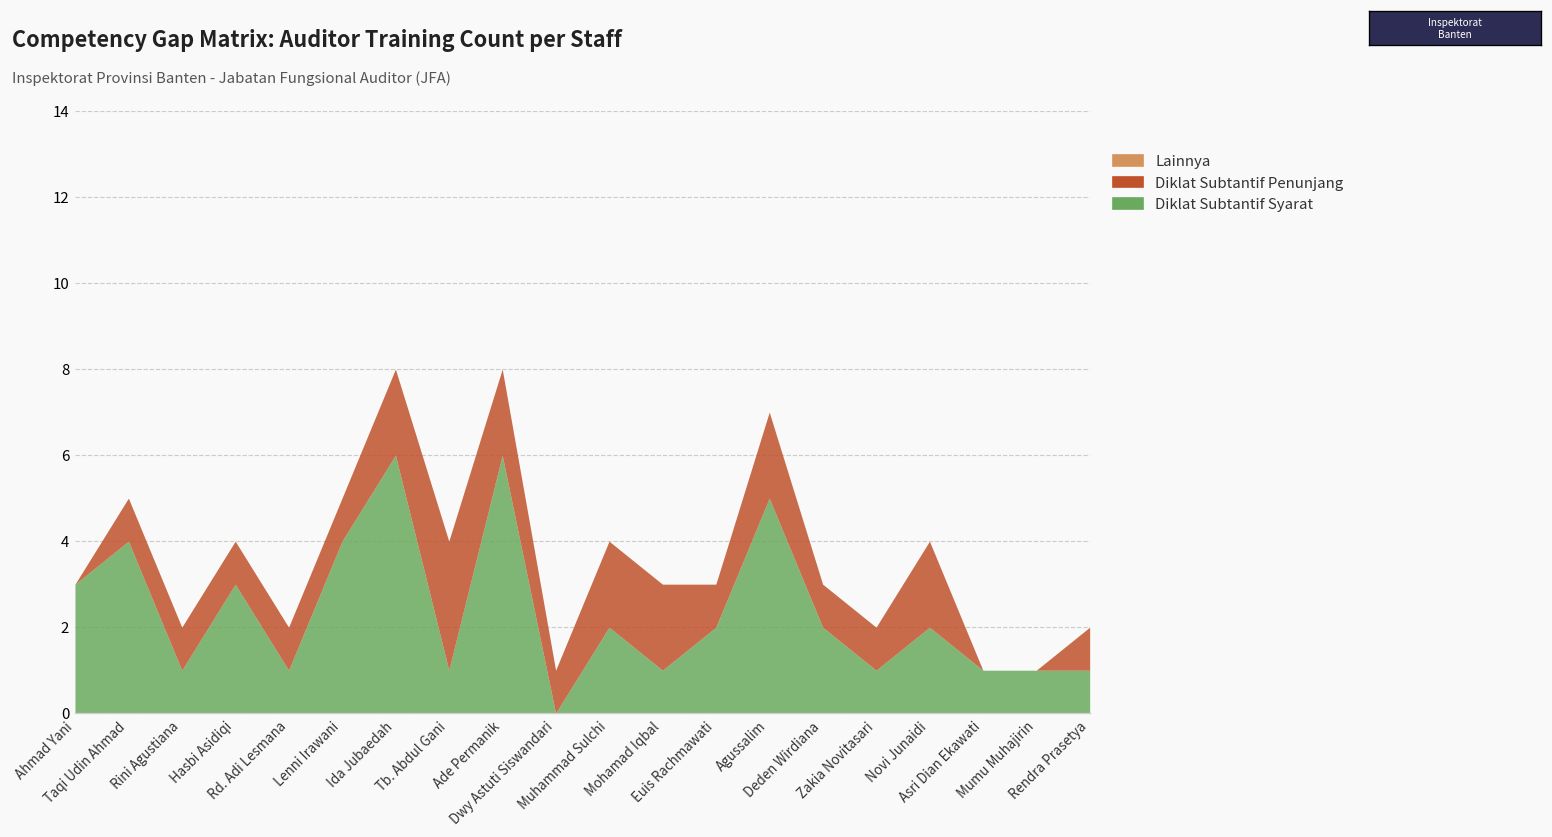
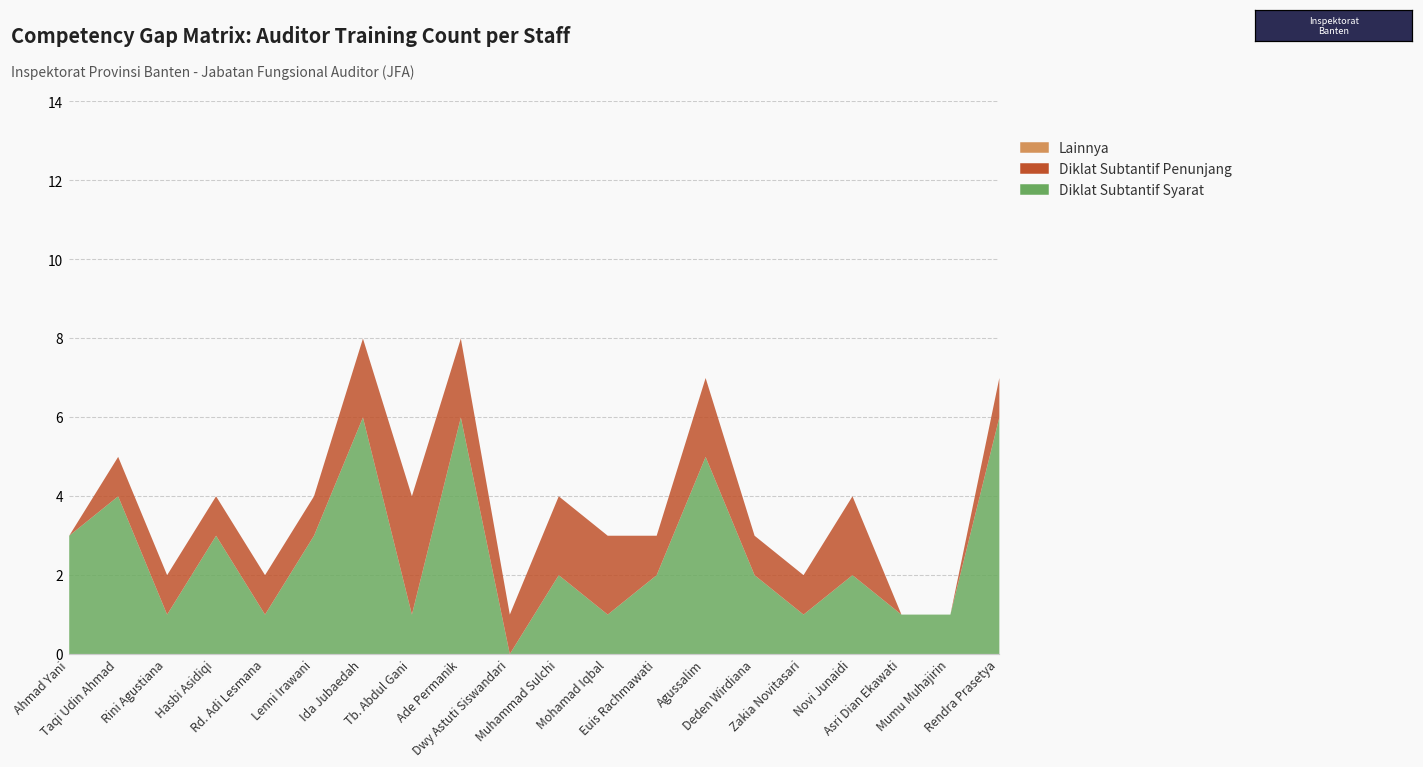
  {
    "Diklat Subtantif Syarat": {
      "Taqi Udin Ahmad": 4,
      "Rini Agustiana": 1,
      "Hasbi Asidiqi": 3,
      "Rd. Adi Lesmana": 1,
-     "Lenni Irawani": 4,
+     "Lenni Irawani": 3,
      "Ida Jubaedah": 6,
      "Tb. Abdul Gani": 1,
      "Ade Permanik": 6,
      "Dwy Astuti Siswandari": 0,
      "Muhammad Sulchi": 2,
      "Mohamad Iqbal": 1,
      "Euis Rachmawati": 2,
      "Agussalim": 5,
      "Deden Wirdiana": 2,
      "Zakia Novitasari": 1,
      "Novi Junaidi": 2,
-     "Rendra Prasetya": 1
+     "Rendra Prasetya": 6
    }
  }
